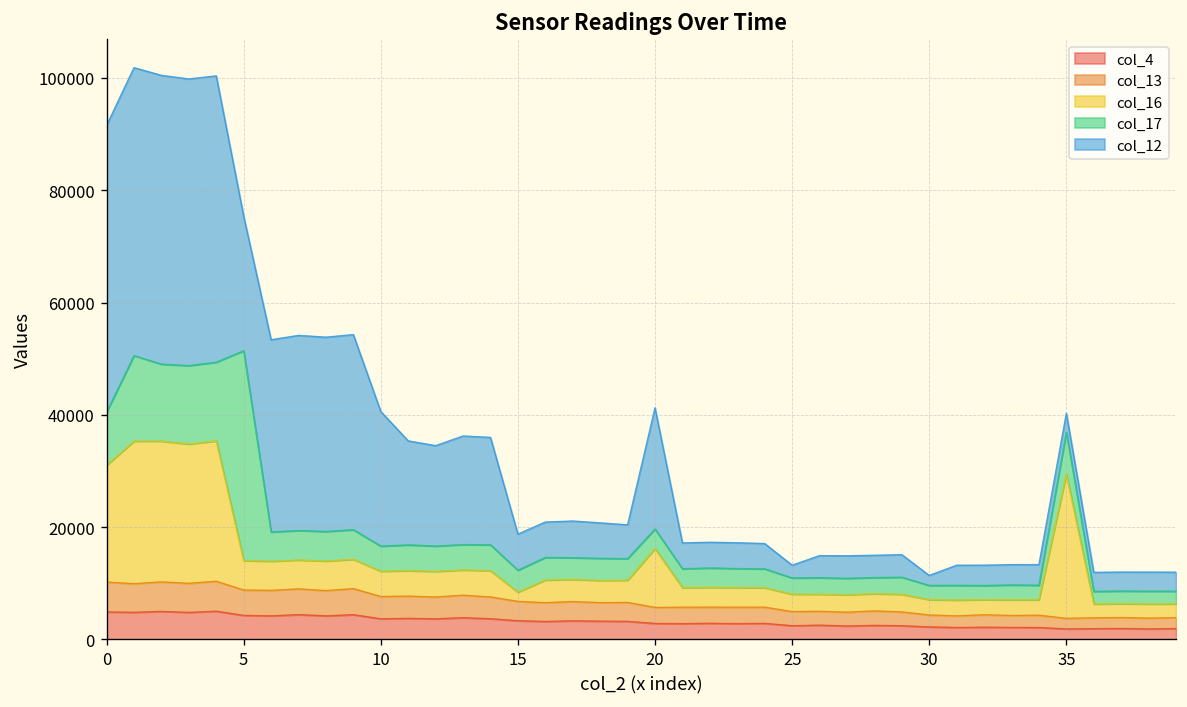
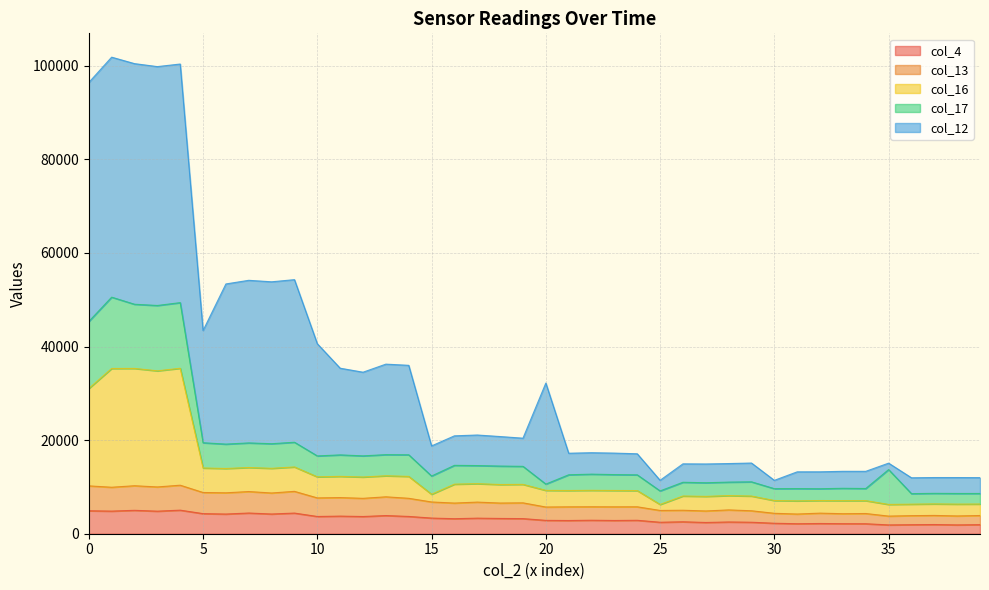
  {
    "col_16": {
      "0": 21000,
      "5": 5000,
      "10": 5000,
      "15": 2000,
-     "20": 10000,
-     "25": 3000,
+     "20": 4000,
+     "25": 1000,
      "30": 3000,
-     "35": 26000
+     "35": 2000
    },
    "col_17": {
-     "0": 9000,
-     "5": 37000,
+     "0": 14000,
+     "5": 5000,
      "10": 4000,
      "15": 4000,
-     "20": 3000,
+     "20": 1000,
      "25": 3000,
      "30": 3000,
      "35": 7000
    },
    "col_12": {
      "0": 51000,
      "5": 24000,
      "10": 24000,
      "15": 6000,
      "20": 22000,
      "25": 2000,
      "30": 2000,
-     "35": 3000
+     "35": 1000
    }
  }
